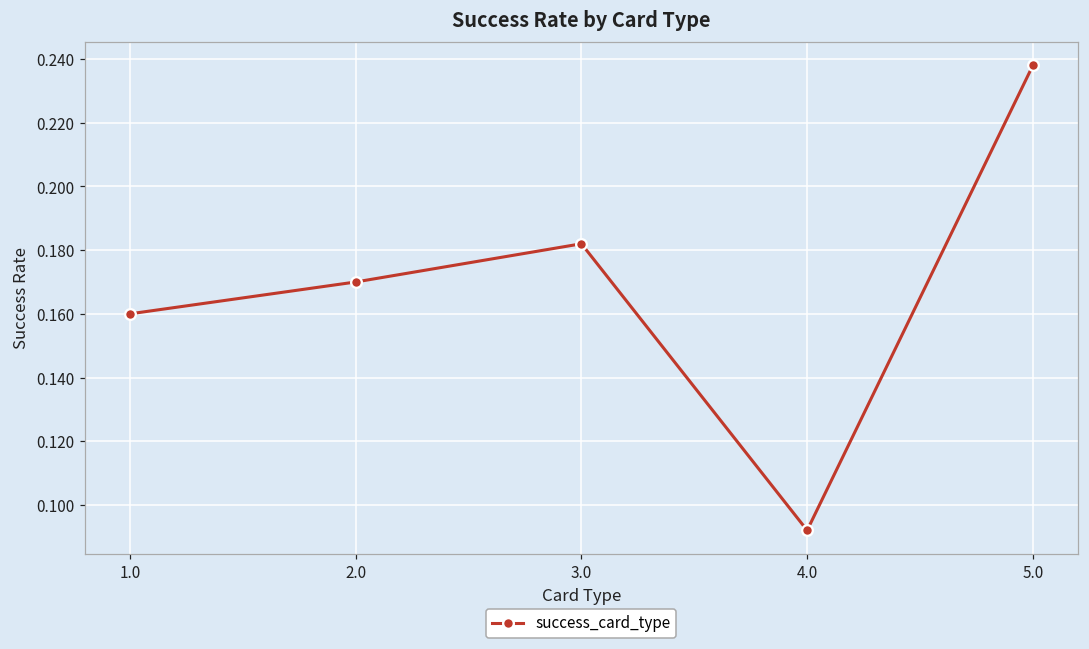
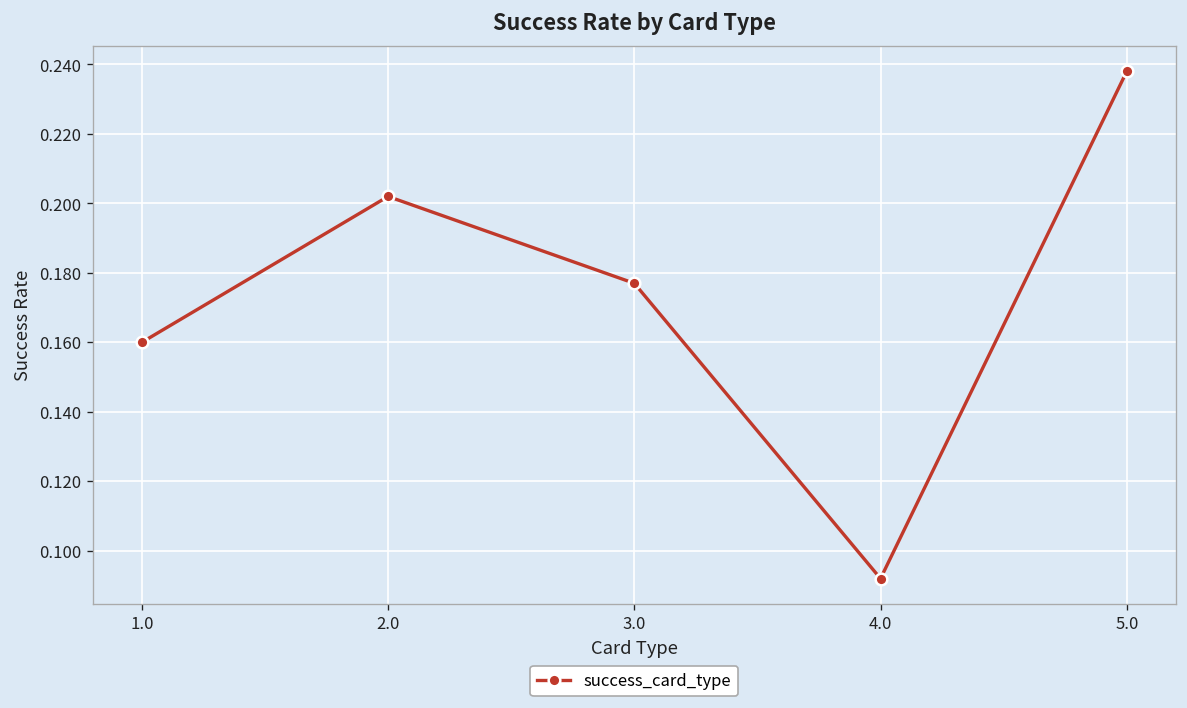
  {
    "1.0": 0.160,
-   "2.0": 0.170,
-   "3.0": 0.182,
+   "2.0": 0.202,
+   "3.0": 0.177,
    "4.0": 0.092,
    "5.0": 0.238
  }
